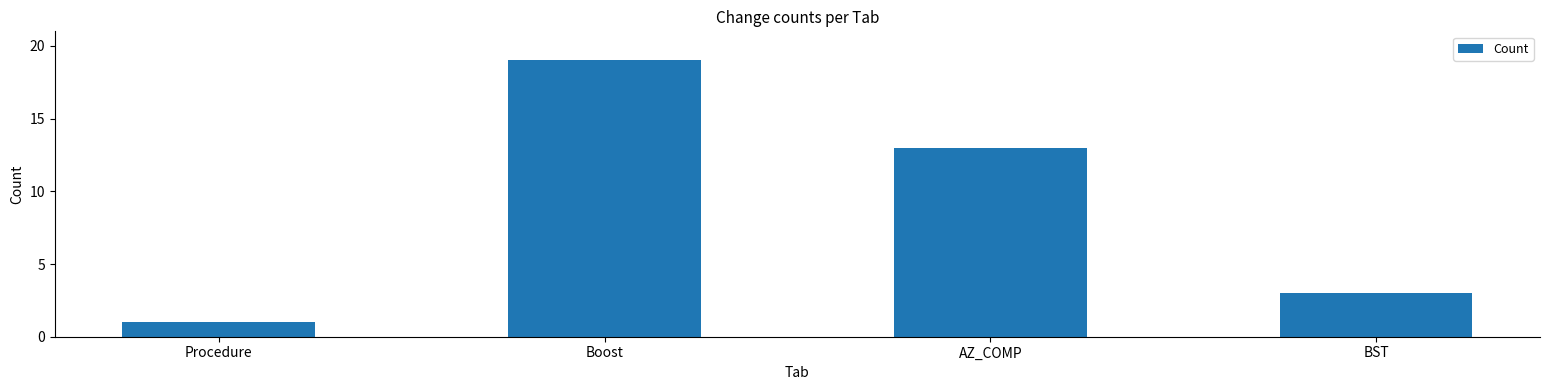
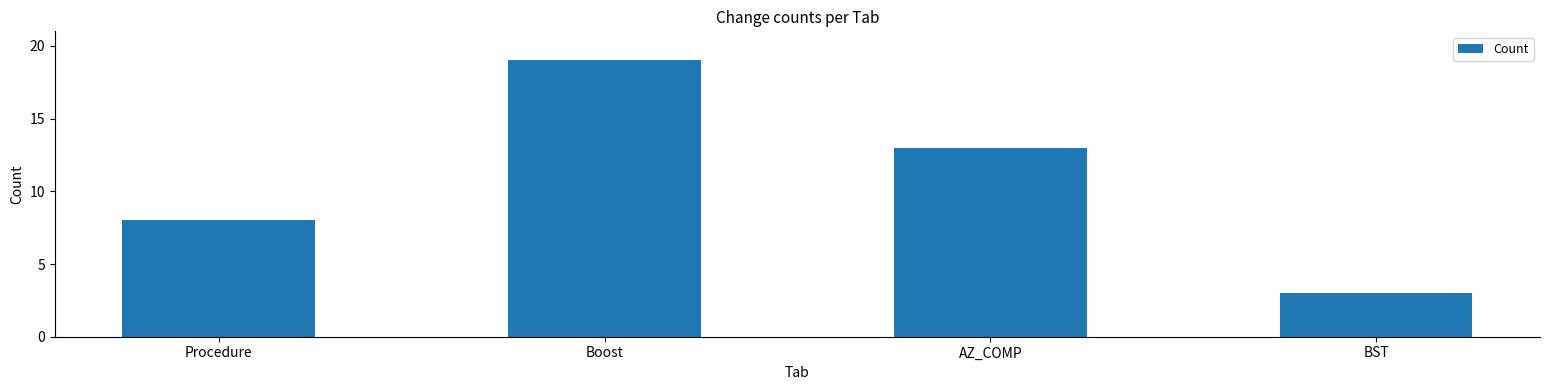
  {
-   "Procedure": 1,
+   "Procedure": 8,
    "Boost": 19,
    "AZ_COMP": 13,
    "BST": 3
  }
